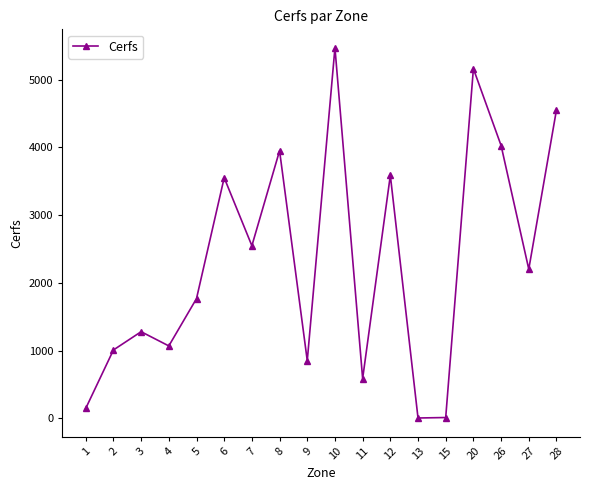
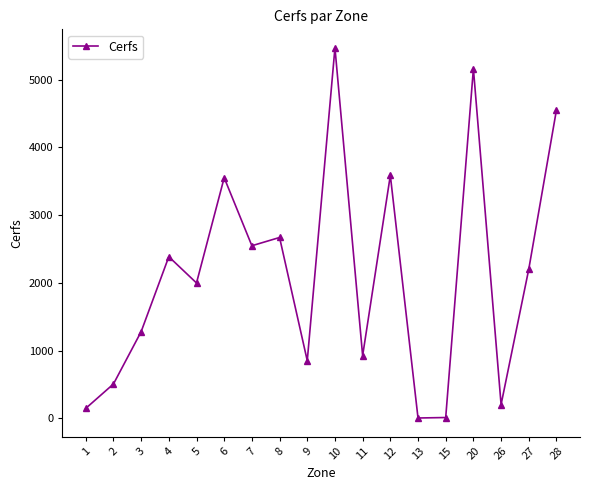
  {
    "1": 100,
-   "2": 1000,
+   "2": 500,
    "3": 1300,
-   "4": 1100,
-   "5": 1800,
+   "4": 2400,
+   "5": 2000,
    "6": 3600,
    "7": 2500,
-   "8": 4000,
+   "8": 2700,
    "9": 900,
    "10": 5500,
-   "11": 600,
+   "11": 900,
    "12": 3600,
    "13": 0,
    "15": 0,
    "20": 5200,
-   "26": 4000,
+   "26": 200,
    "27": 2200,
    "28": 4600
  }
